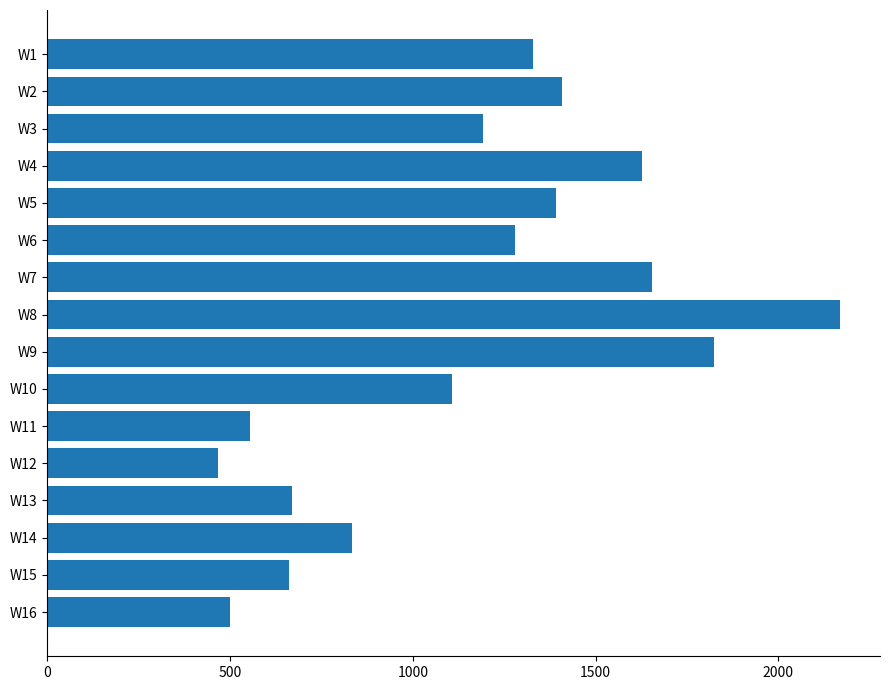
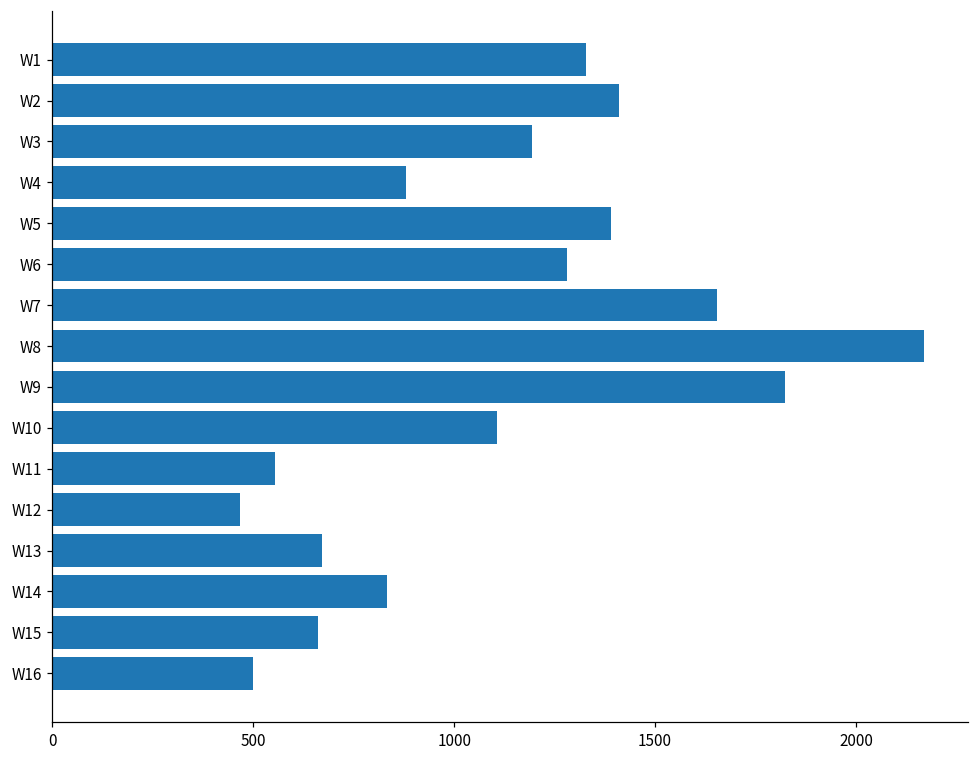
  {
    "W1": 1330,
    "W2": 1410,
    "W3": 1190,
-   "W4": 1630,
+   "W4": 880,
    "W5": 1390,
    "W6": 1280,
    "W7": 1650,
    "W8": 2170,
    "W9": 1820,
    "W10": 1110,
    "W11": 560,
    "W12": 470,
    "W13": 670,
    "W14": 830,
    "W15": 660,
    "W16": 500
  }
